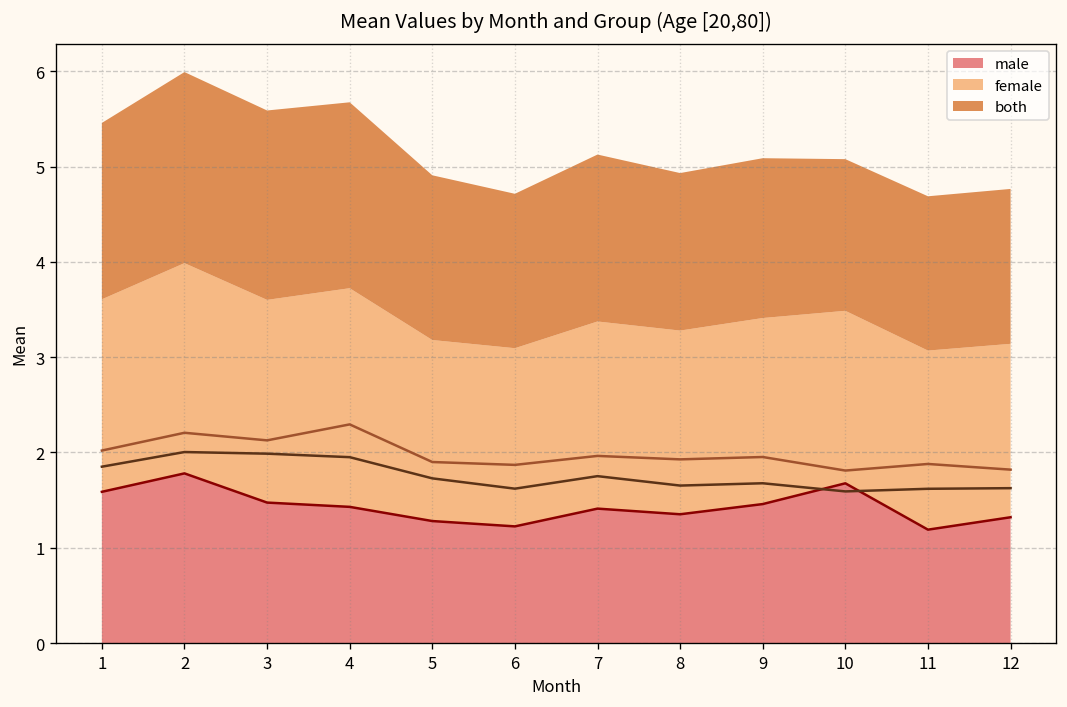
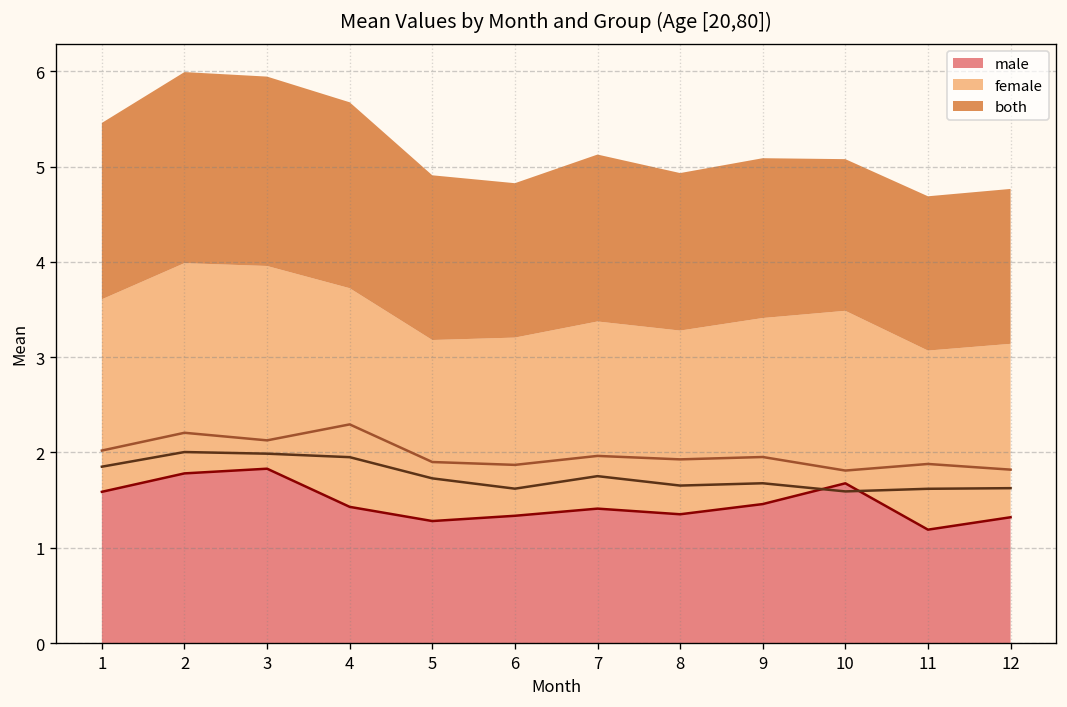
  {
    "male": {
      "1": 1.6,
      "2": 1.8,
-     "3": 1.5,
+     "3": 1.8,
      "4": 1.4,
      "5": 1.3,
-     "6": 1.2,
+     "6": 1.3,
      "7": 1.4,
      "8": 1.4,
      "9": 1.5,
      "10": 1.7,
      "11": 1.2,
      "12": 1.3
    },
    "female": {
      "1": 2.0,
      "2": 2.2,
      "3": 2.1,
      "4": 2.3,
      "5": 1.9,
      "6": 1.9,
      "7": 2.0,
      "8": 1.9,
      "9": 2.0,
      "10": 1.8,
      "11": 1.9,
      "12": 1.8
    }
  }
